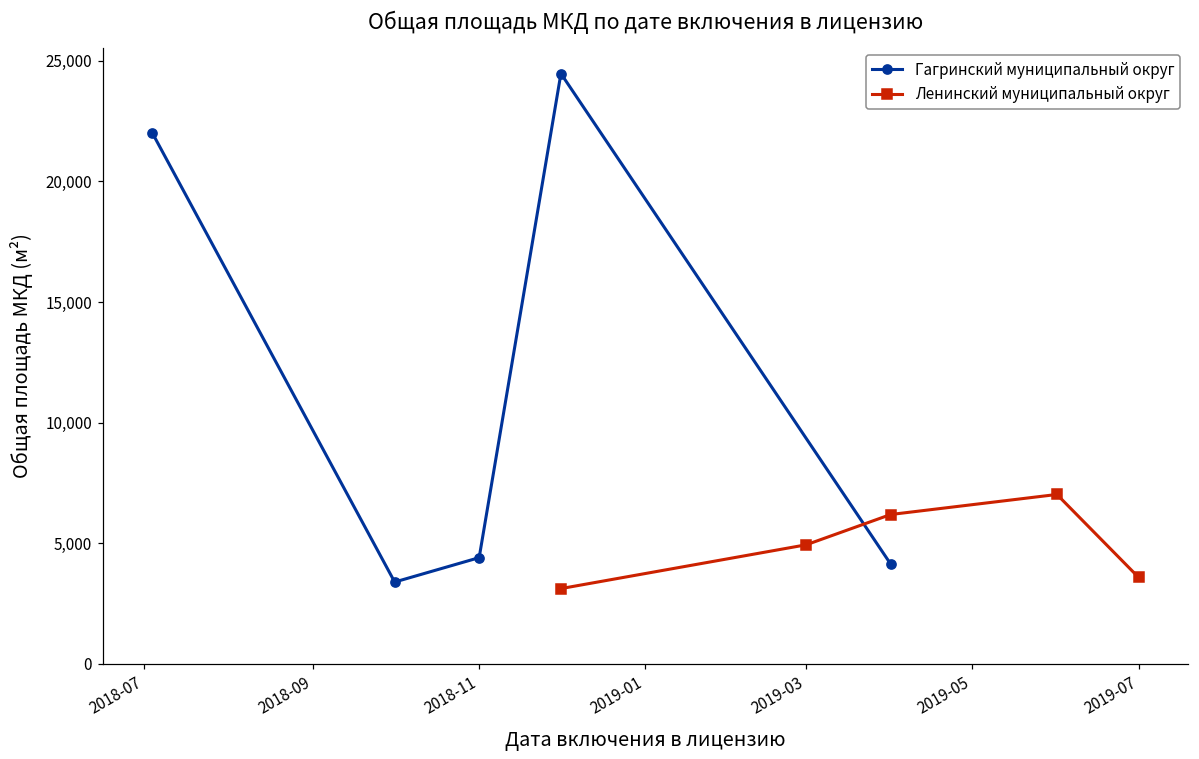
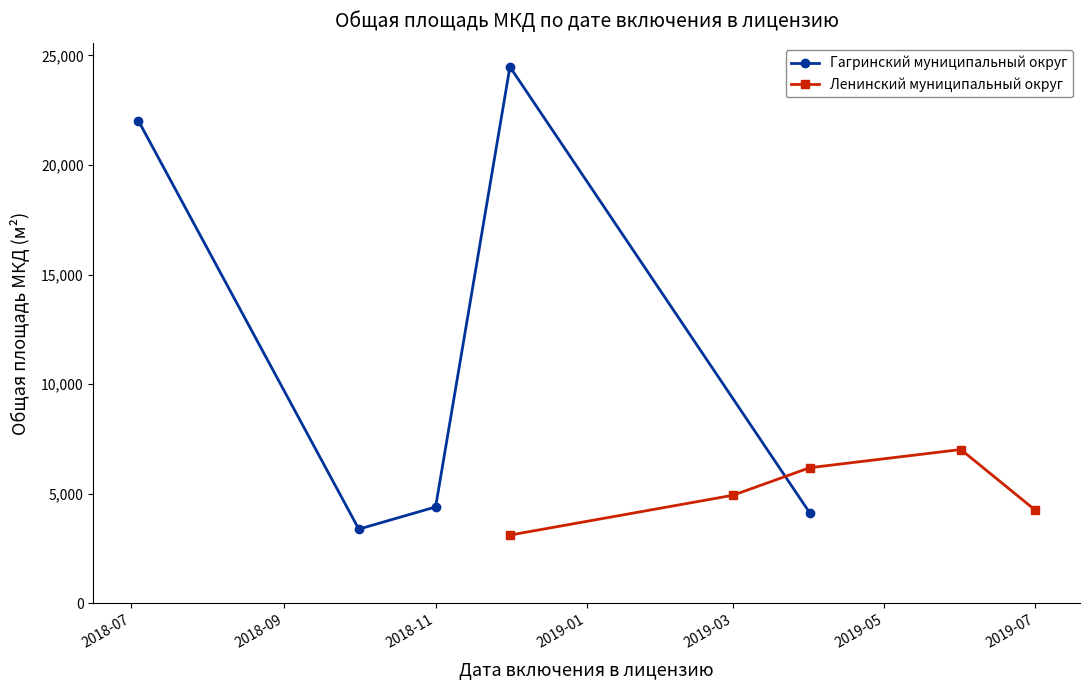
  {
    "Гагринский муниципальный округ": {
      "2018-11": "4,400"
    },
    "Ленинский муниципальный округ": {
      "2019-03": "4,900",
-     "2019-07": "3,600"
+     "2019-07": "4,300"
    }
  }
